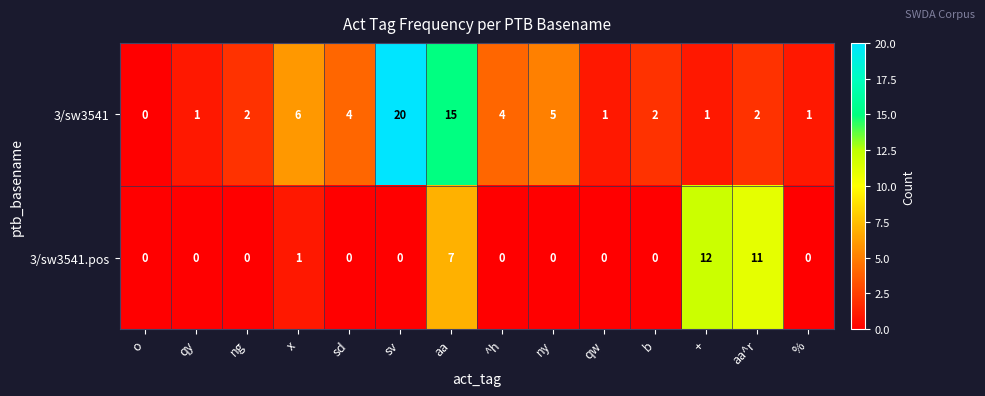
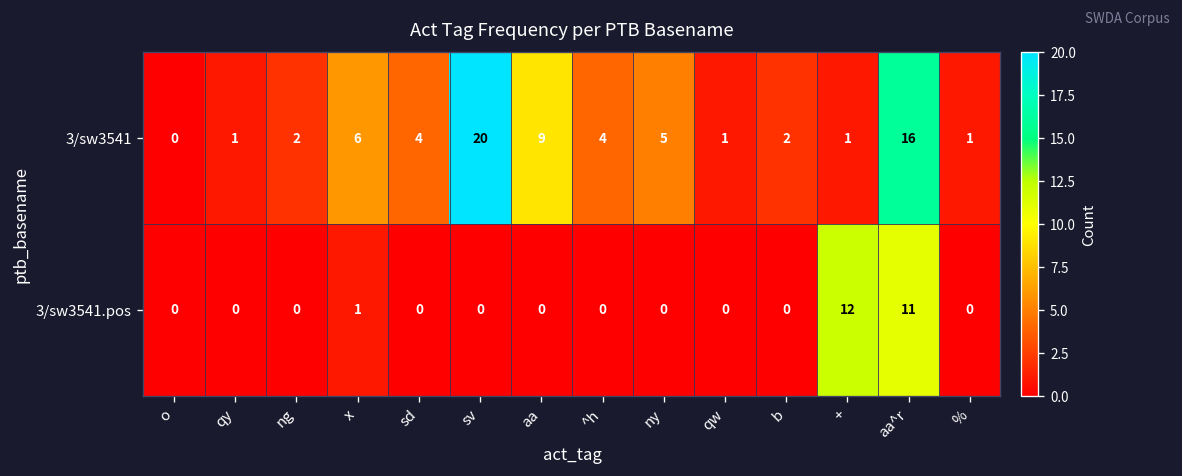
  {
    "3/sw3541": {
      "o": 0,
      "qy": 1,
      "ng": 2,
      "x": 6,
      "sd": 4,
      "sv": 20,
-     "aa": 15,
+     "aa": 9,
      "^h": 4,
      "ny": 5,
      "qw": 1,
      "b": 2,
      "+": 1,
-     "aa^r": 2,
+     "aa^r": 16,
      "%": 1
    },
    "3/sw3541.pos": {
      "o": 0,
      "qy": 0,
      "ng": 0,
      "x": 1,
      "sd": 0,
      "sv": 0,
-     "aa": 7,
+     "aa": 0,
      "^h": 0,
      "ny": 0,
      "qw": 0,
      "b": 0,
      "+": 12,
      "aa^r": 11,
      "%": 0
    }
  }
